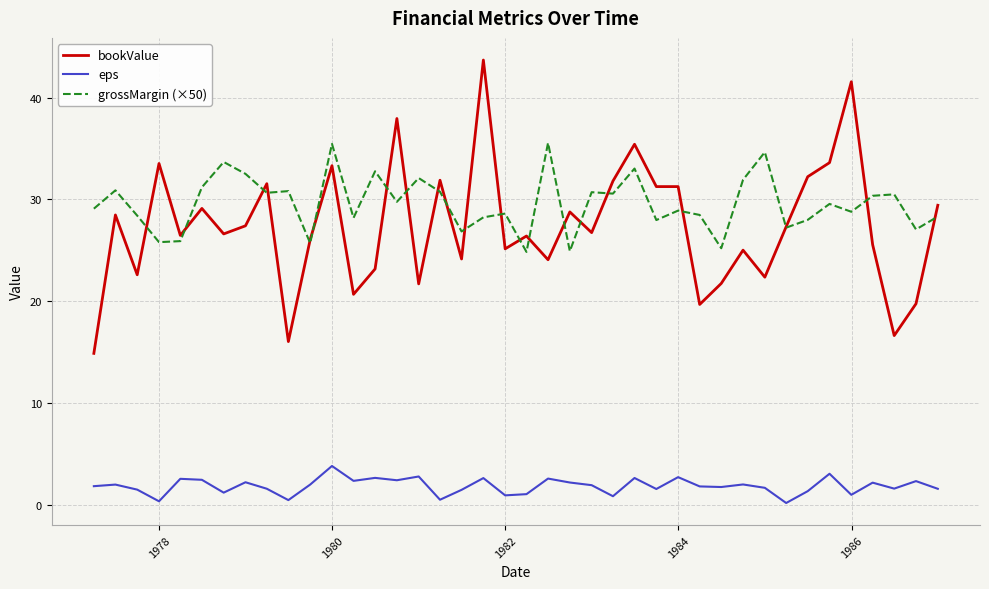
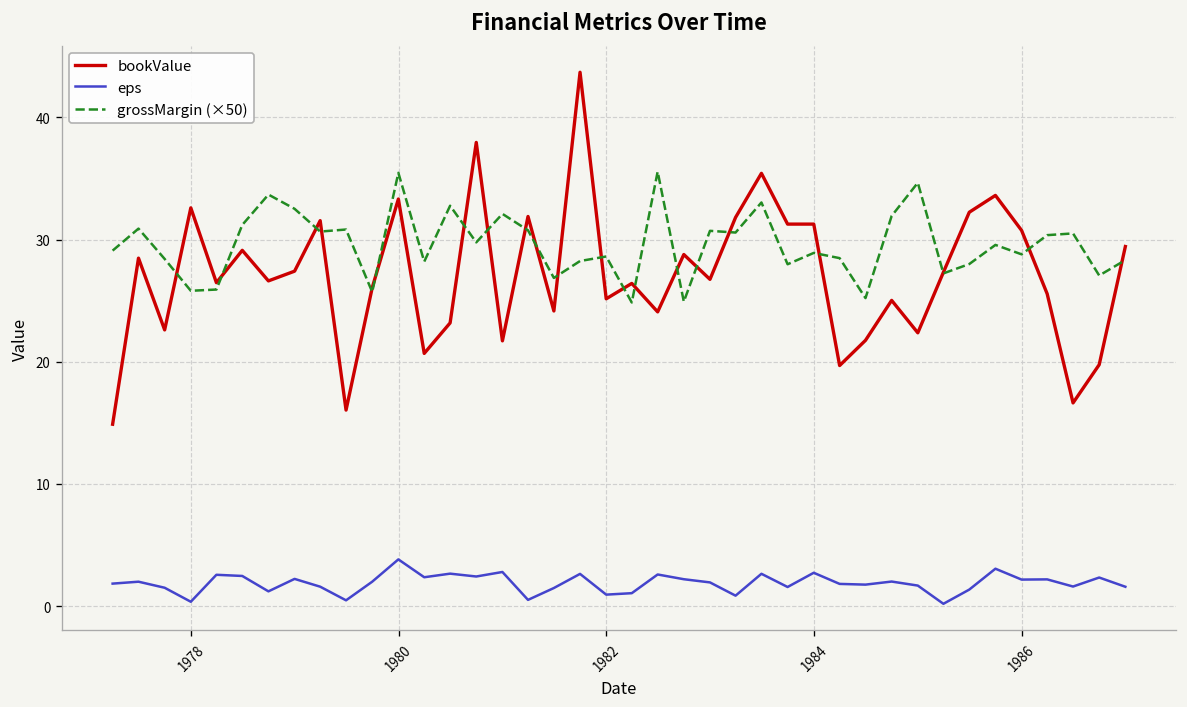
  {
    "bookValue": {
-     "1978": 33.5,
+     "1978": 32.6,
      "1980": 33.3,
      "1982": 25.1,
      "1984": 31.3,
-     "1986": 41.6
+     "1986": 30.7
    },
    "eps": {
      "1978": 0.4,
      "1980": 3.8,
      "1982": 0.9,
      "1984": 2.7,
-     "1986": 1.0
+     "1986": 2.2
    },
    "grossMargin (×50)": {
      "1978": 25.8,
      "1980": 35.5,
      "1982": 28.6,
      "1984": 28.9,
      "1986": 28.8
    }
  }
